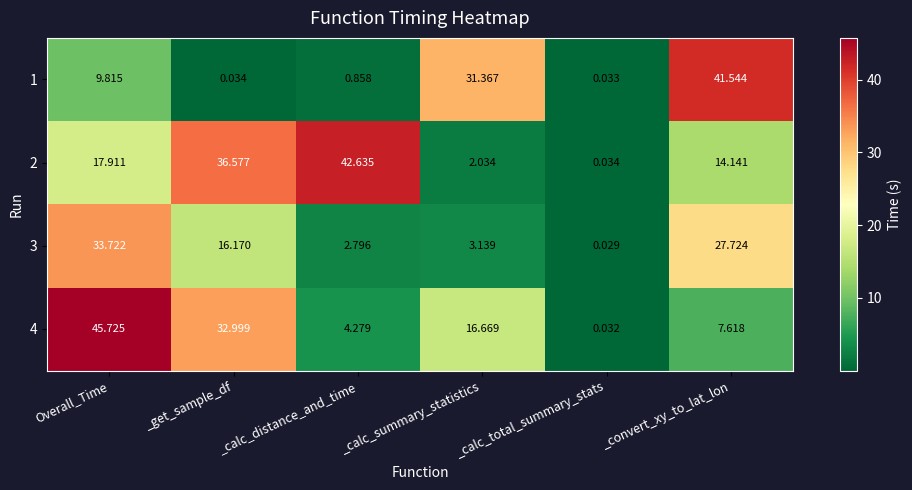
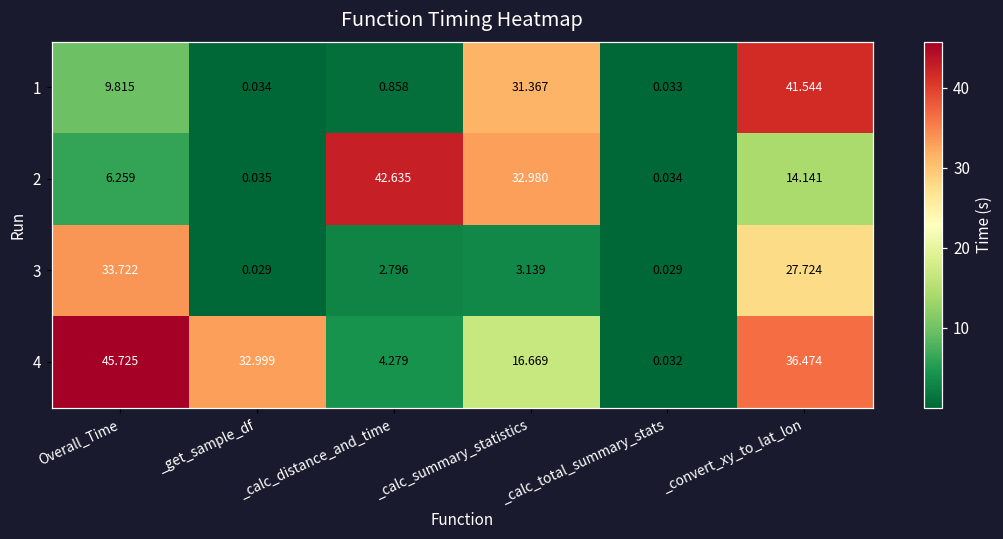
  {
    "1": {
      "Overall_Time": 9.815,
      "_get_sample_df": 0.034,
      "_calc_distance_and_time": 0.858,
      "_calc_summary_statistics": 31.367,
      "_calc_total_summary_stats": 0.033,
      "_convert_xy_to_lat_lon": 41.544
    },
    "2": {
-     "Overall_Time": 17.911,
-     "_get_sample_df": 36.577,
+     "Overall_Time": 6.259,
+     "_get_sample_df": 0.035,
      "_calc_distance_and_time": 42.635,
-     "_calc_summary_statistics": 2.034,
+     "_calc_summary_statistics": 32.980,
      "_calc_total_summary_stats": 0.034,
      "_convert_xy_to_lat_lon": 14.141
    },
    "3": {
      "Overall_Time": 33.722,
-     "_get_sample_df": 16.170,
+     "_get_sample_df": 0.029,
      "_calc_distance_and_time": 2.796,
      "_calc_summary_statistics": 3.139,
      "_calc_total_summary_stats": 0.029,
      "_convert_xy_to_lat_lon": 27.724
    },
    "4": {
      "Overall_Time": 45.725,
      "_get_sample_df": 32.999,
      "_calc_distance_and_time": 4.279,
      "_calc_summary_statistics": 16.669,
      "_calc_total_summary_stats": 0.032,
-     "_convert_xy_to_lat_lon": 7.618
+     "_convert_xy_to_lat_lon": 36.474
    }
  }
